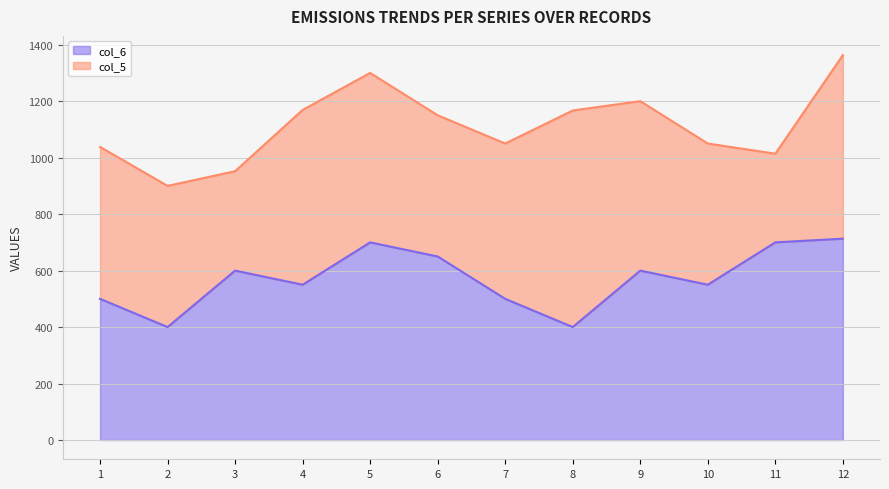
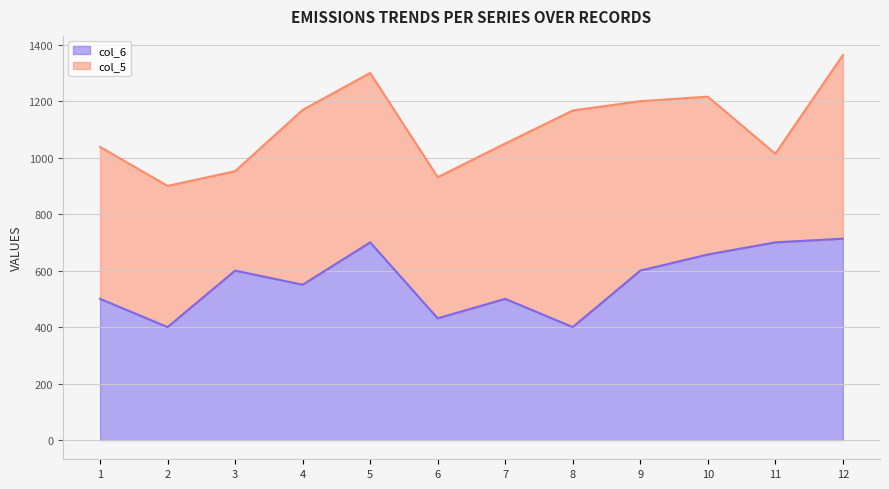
  {
    "col_6": {
      "1": 500,
      "2": 400,
      "3": 600,
      "4": 550,
      "5": 700,
-     "6": 650,
+     "6": 430,
      "7": 500,
      "8": 400,
      "9": 600,
-     "10": 550,
+     "10": 660,
      "11": 700,
      "12": 710
    },
    "col_5": {
      "1": 540,
      "2": 500,
      "3": 350,
      "4": 620,
      "5": 600,
      "6": 500,
      "7": 550,
      "8": 770,
      "9": 600,
-     "10": 500,
+     "10": 560,
      "11": 310,
      "12": 650
    }
  }
